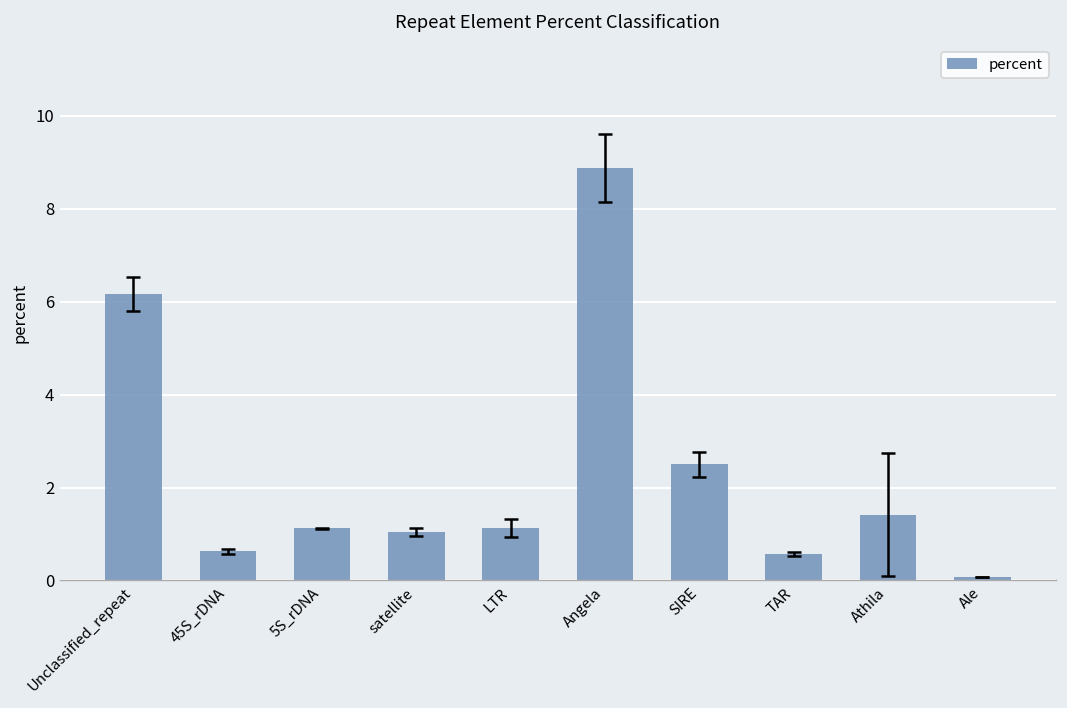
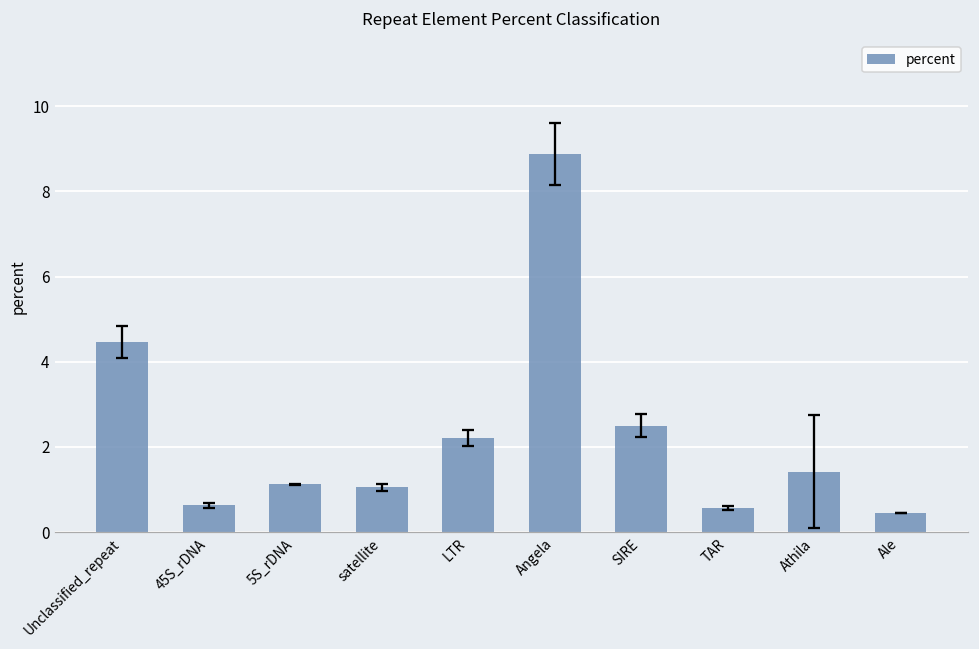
  {
    "percent": {
-     "Unclassified_repeat": 6.2,
+     "Unclassified_repeat": 4.5,
      "45S_rDNA": 0.6,
      "5S_rDNA": 1.1,
      "satellite": 1.1,
-     "LTR": 1.1,
+     "LTR": 2.2,
      "Angela": 8.9,
      "SIRE": 2.5,
      "TAR": 0.6,
      "Athila": 1.4,
-     "Ale": 0.1
+     "Ale": 0.5
    }
  }
